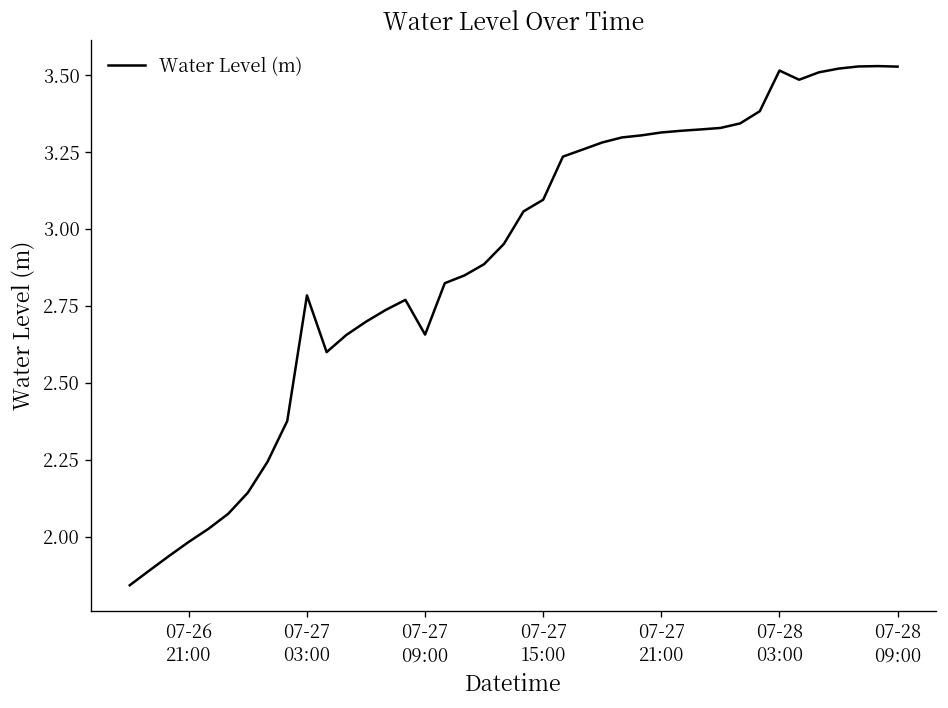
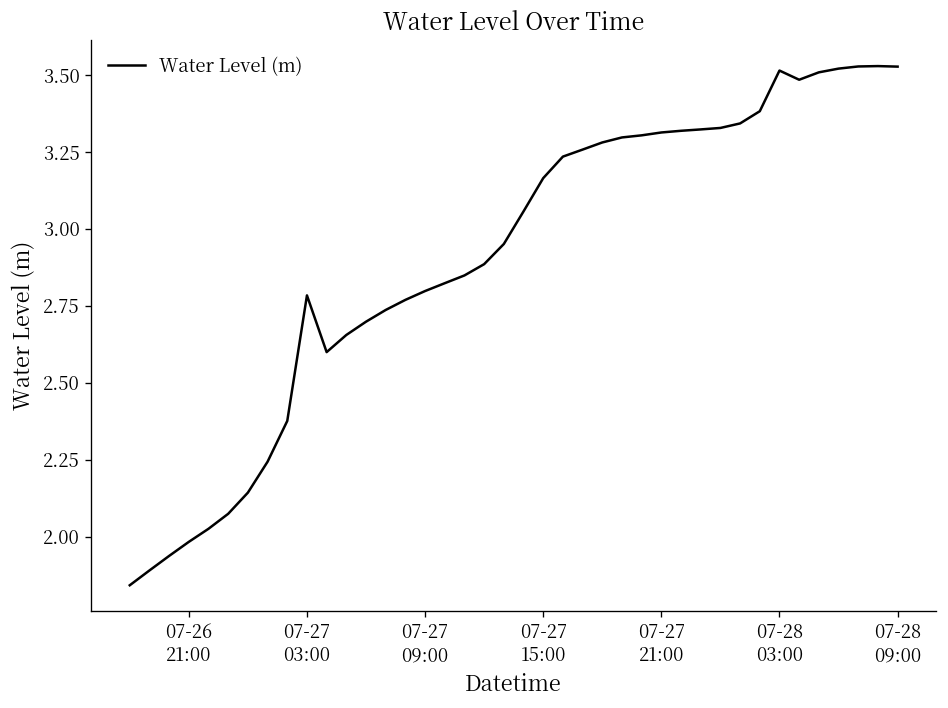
  {
    "07-26 21:00": 1.98,
    "07-27 03:00": 2.78,
-   "07-27 09:00": 2.66,
-   "07-27 15:00": 3.09,
+   "07-27 09:00": 2.80,
+   "07-27 15:00": 3.17,
    "07-27 21:00": 3.31,
    "07-28 03:00": 3.51,
    "07-28 09:00": 3.53
  }
